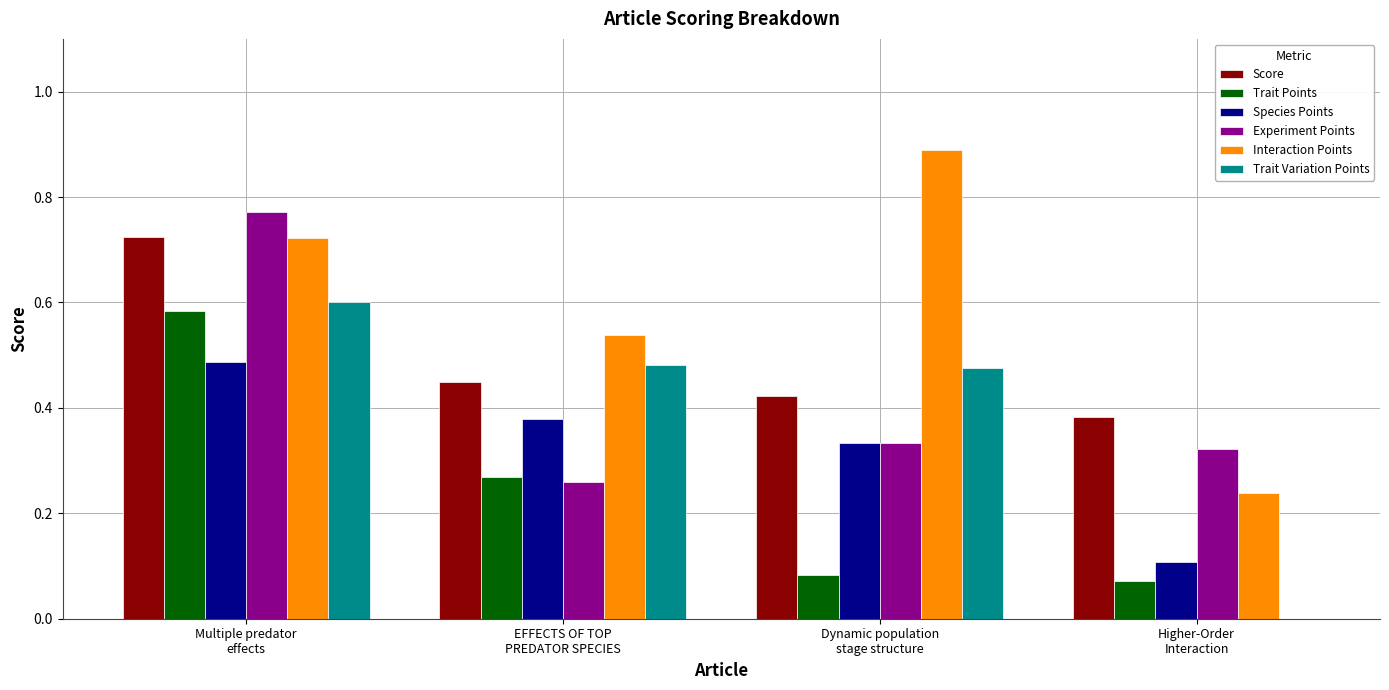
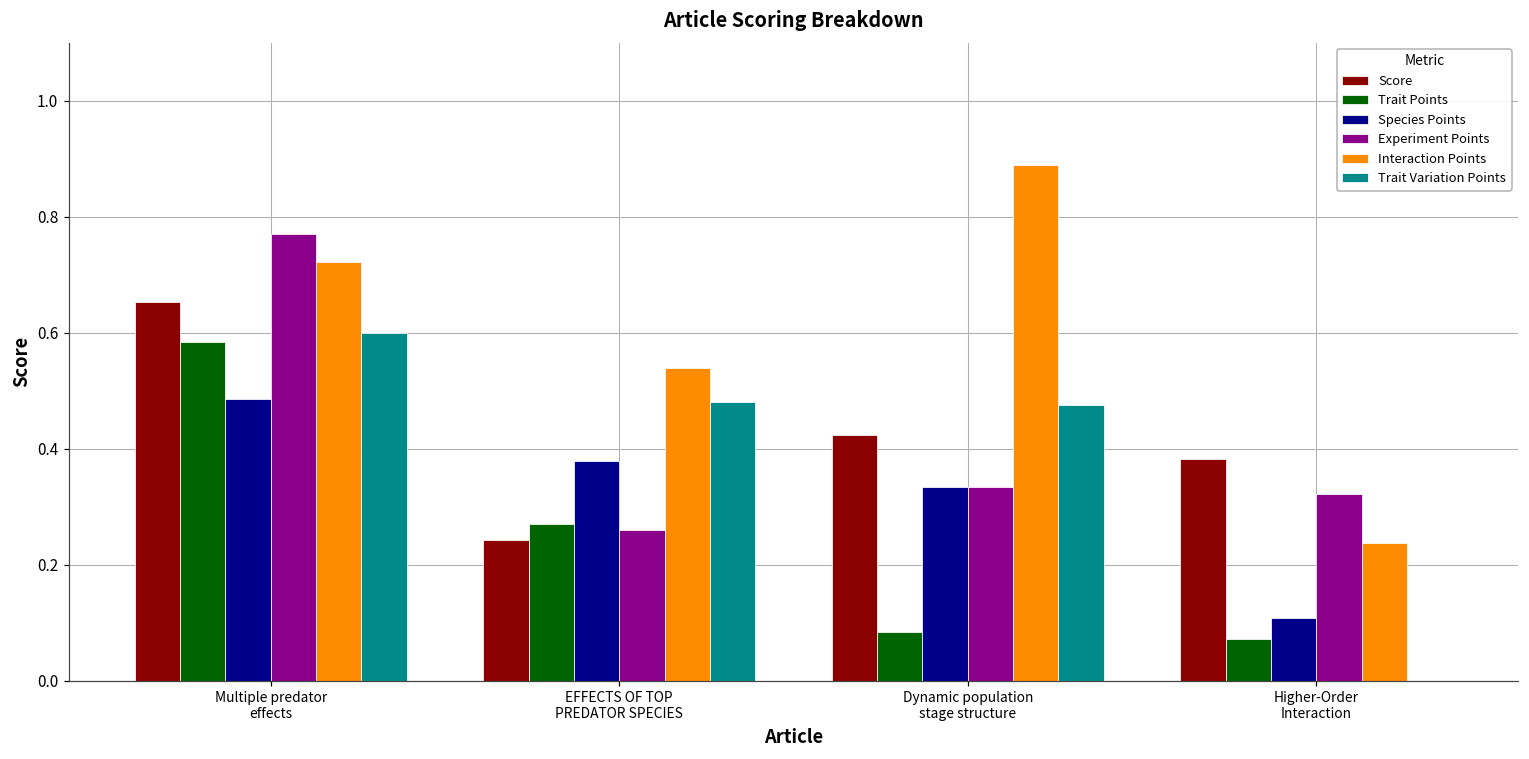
  {
    "Score": {
-     "Multiple predator effects": 0.72,
-     "EFFECTS OF TOP PREDATOR SPECIES": 0.45,
+     "Multiple predator effects": 0.65,
+     "EFFECTS OF TOP PREDATOR SPECIES": 0.24,
      "Dynamic population stage structure": 0.42,
      "Higher-Order Interaction": 0.38
    },
    "Trait Points": {
      "Multiple predator effects": 0.58,
      "EFFECTS OF TOP PREDATOR SPECIES": 0.27,
      "Dynamic population stage structure": 0.08,
      "Higher-Order Interaction": 0.07
    },
    "Species Points": {
      "Multiple predator effects": 0.49,
      "EFFECTS OF TOP PREDATOR SPECIES": 0.38,
      "Dynamic population stage structure": 0.33,
      "Higher-Order Interaction": 0.11
    },
    "Experiment Points": {
      "Multiple predator effects": 0.77,
      "EFFECTS OF TOP PREDATOR SPECIES": 0.26,
      "Dynamic population stage structure": 0.33,
      "Higher-Order Interaction": 0.32
    },
    "Interaction Points": {
      "Multiple predator effects": 0.72,
      "EFFECTS OF TOP PREDATOR SPECIES": 0.54,
      "Dynamic population stage structure": 0.89,
      "Higher-Order Interaction": 0.24
    },
    "Trait Variation Points": {
      "Multiple predator effects": 0.60,
      "EFFECTS OF TOP PREDATOR SPECIES": 0.48,
      "Dynamic population stage structure": 0.48,
      "Higher-Order Interaction": 0.00
    }
  }
